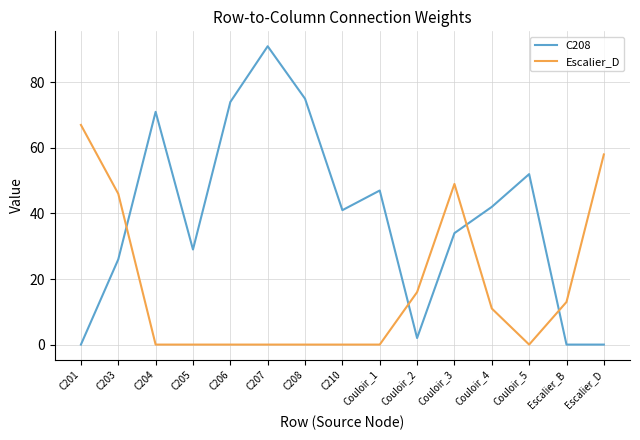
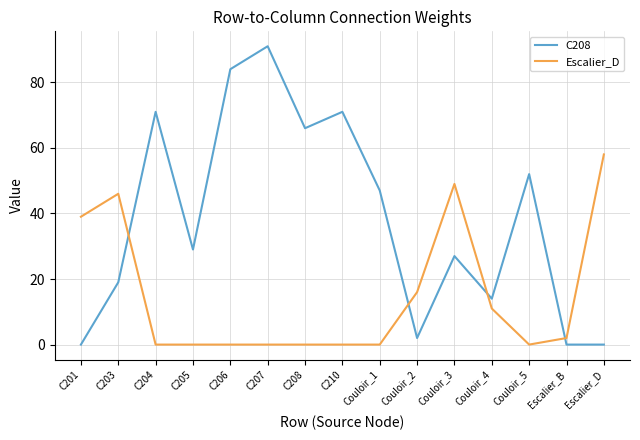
  {
    "C208": {
      "C201": 0,
-     "C203": 26,
+     "C203": 19,
      "C204": 71,
      "C205": 29,
-     "C206": 74,
+     "C206": 84,
      "C207": 91,
-     "C208": 75,
-     "C210": 41,
+     "C208": 66,
+     "C210": 71,
      "Couloir_1": 47,
      "Couloir_2": 2,
-     "Couloir_3": 34,
-     "Couloir_4": 42,
+     "Couloir_3": 27,
+     "Couloir_4": 14,
      "Couloir_5": 52,
      "Escalier_B": 0,
      "Escalier_D": 0
    },
    "Escalier_D": {
-     "C201": 67,
+     "C201": 39,
      "C203": 46,
      "C204": 0,
      "C205": 0,
      "C206": 0,
      "C207": 0,
      "C208": 0,
      "C210": 0,
      "Couloir_1": 0,
      "Couloir_2": 16,
      "Couloir_3": 49,
      "Couloir_4": 11,
      "Couloir_5": 0,
-     "Escalier_B": 13,
+     "Escalier_B": 2,
      "Escalier_D": 58
    }
  }
